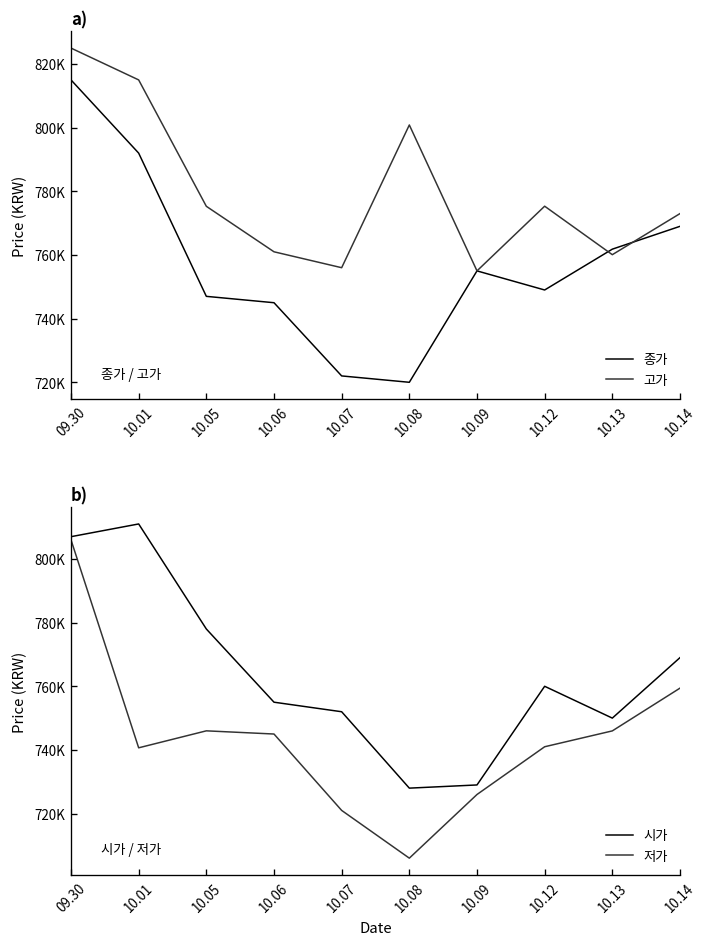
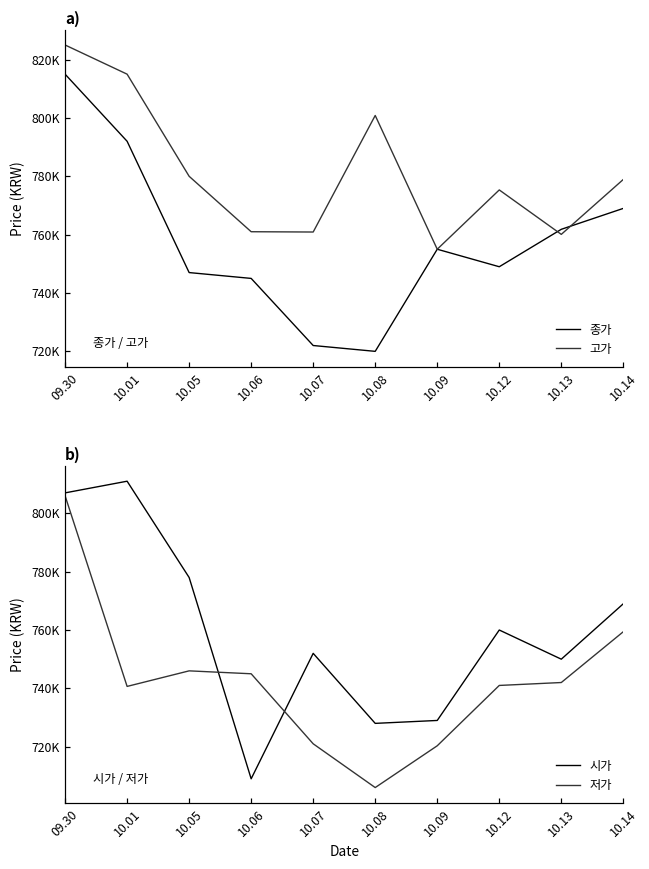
  {
    "a)": {
      "종가": {
        "09.30": 815000,
        "10.01": 792000,
        "10.05": 747000,
        "10.06": 745000,
        "10.07": 722000,
        "10.08": 720000,
        "10.12": 749000,
        "10.13": 762000,
        "10.14": 769000
      },
      "고가": {
        "09.30": 825000,
        "10.01": 815000,
-       "10.05": 775000,
+       "10.05": 780000,
        "10.06": 761000,
-       "10.07": 756000,
+       "10.07": 761000,
        "10.08": 801000,
        "10.12": 775000,
        "10.13": 760000,
-       "10.14": 773000
+       "10.14": 779000
      }
    },
    "b)": {
      "시가": {
        "09.30": 807000,
        "10.01": 811000,
        "10.05": 778000,
-       "10.06": 755000,
+       "10.06": 709000,
        "10.07": 752000,
        "10.08": 728000,
        "10.09": 729000,
        "10.12": 760000,
        "10.13": 750000,
        "10.14": 769000
      },
      "저가": {
        "09.30": 806000,
        "10.01": 741000,
        "10.05": 746000,
        "10.06": 745000,
        "10.07": 721000,
        "10.08": 706000,
-       "10.09": 726000,
+       "10.09": 720000,
        "10.12": 741000,
-       "10.13": 746000,
+       "10.13": 742000,
        "10.14": 759000
      }
    }
  }
